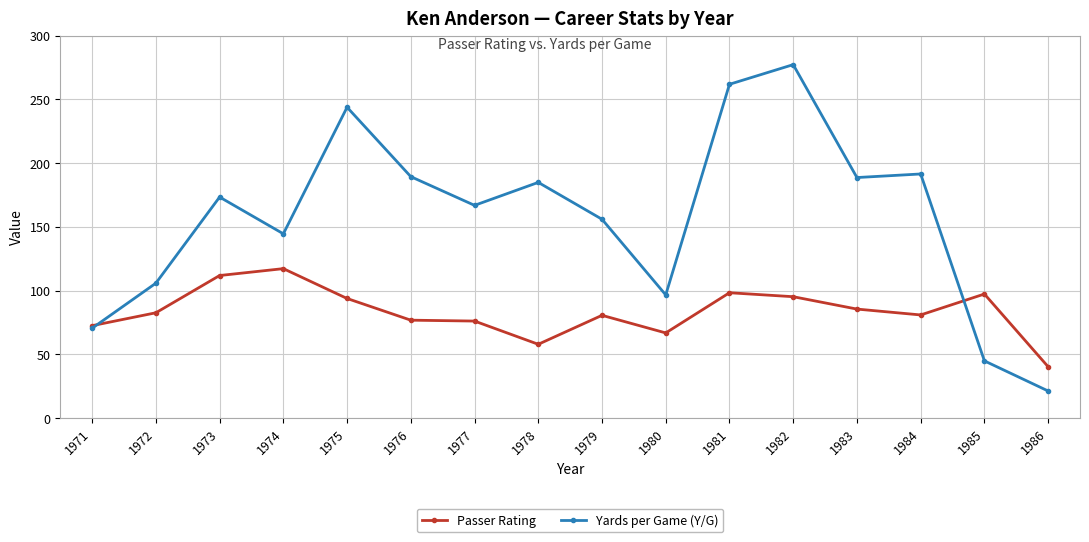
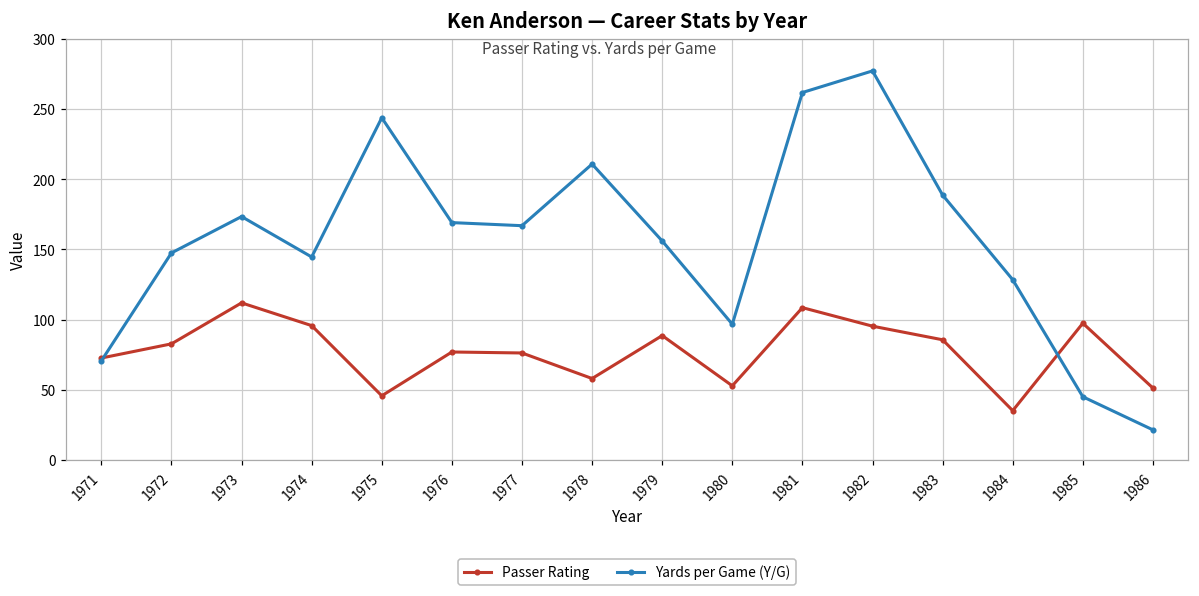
  {
    "Passer Rating": {
      "1971": 73,
      "1972": 83,
      "1973": 112,
-     "1974": 117,
-     "1975": 94,
+     "1974": 96,
+     "1975": 46,
      "1976": 77,
      "1977": 76,
      "1978": 58,
-     "1979": 81,
-     "1980": 67,
-     "1981": 98,
+     "1979": 89,
+     "1980": 53,
+     "1981": 109,
      "1982": 95,
      "1983": 86,
-     "1984": 81,
+     "1984": 35,
      "1985": 97,
-     "1986": 40
+     "1986": 51
    },
    "Yards per Game (Y/G)": {
      "1971": 71,
-     "1972": 106,
+     "1972": 148,
      "1973": 173,
      "1974": 145,
      "1975": 244,
-     "1976": 189,
+     "1976": 169,
      "1977": 167,
-     "1978": 185,
+     "1978": 211,
      "1979": 156,
      "1980": 97,
      "1981": 262,
      "1982": 277,
      "1983": 189,
-     "1984": 192,
+     "1984": 128,
      "1985": 45,
      "1986": 21
    }
  }
